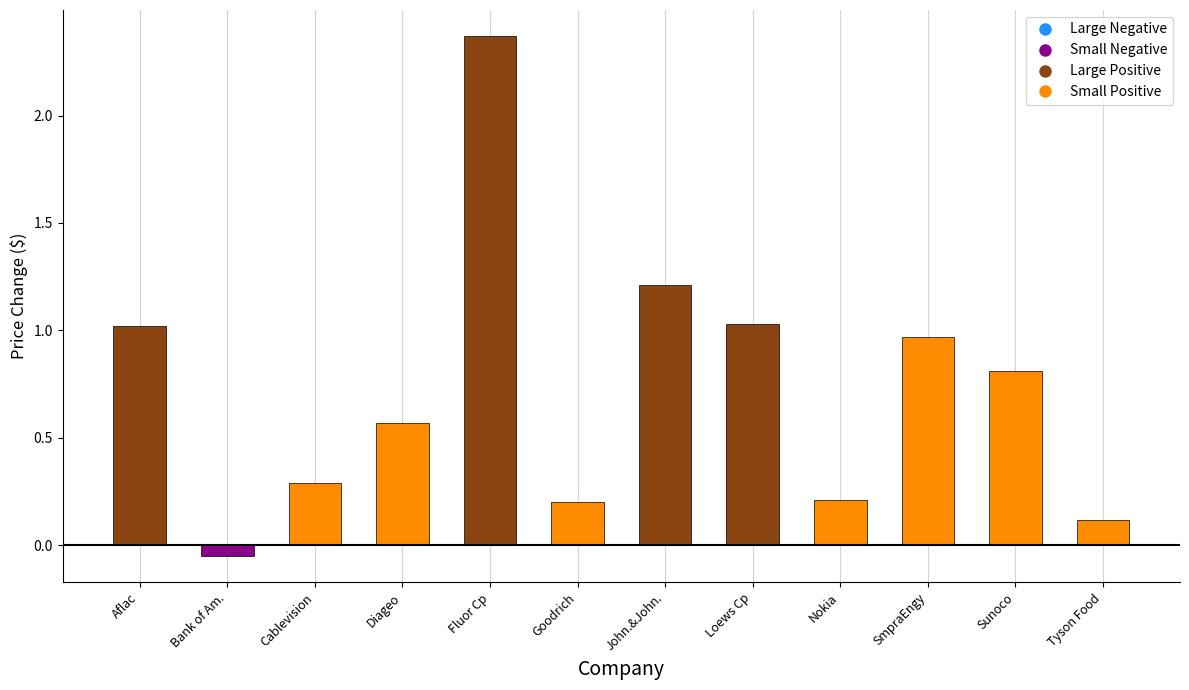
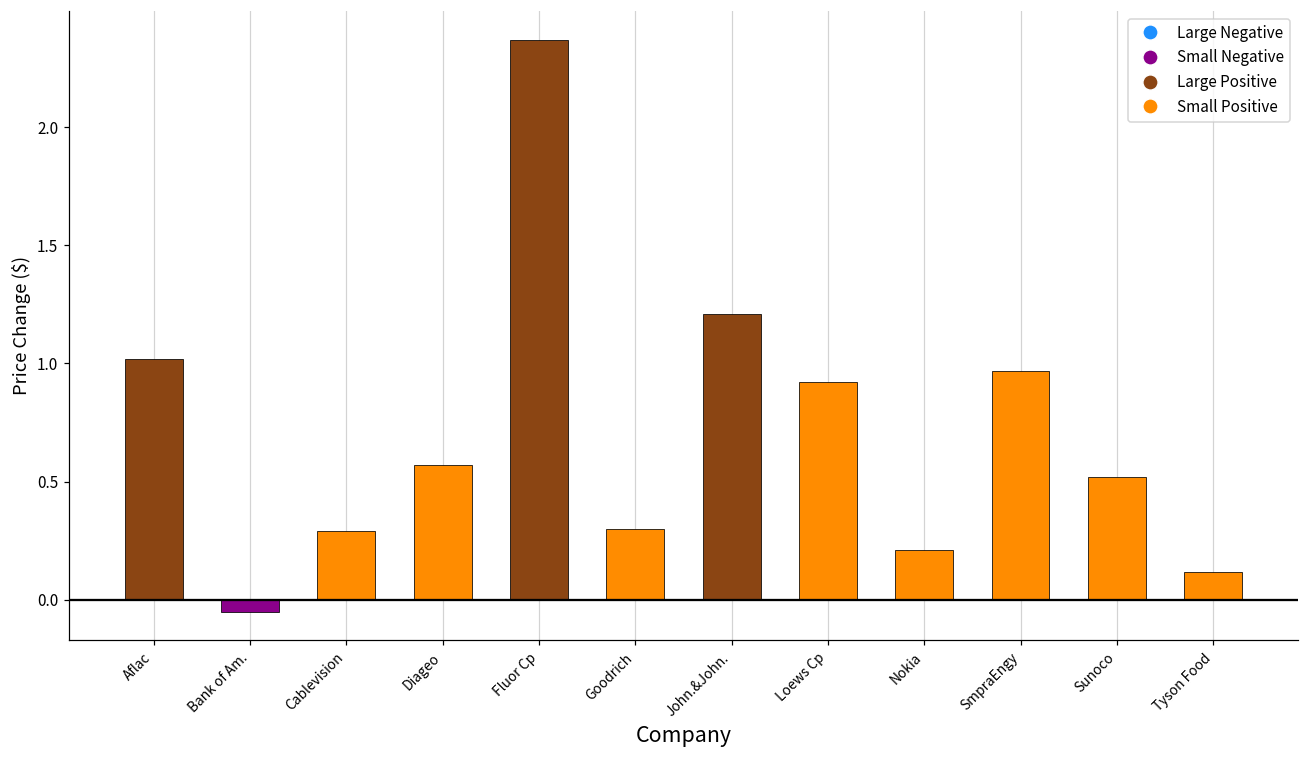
  {
    "Aflac": 1.02,
    "Bank of Am.": -0.05,
    "Cablevision": 0.29,
    "Diageo": 0.57,
    "Fluor Cp": 2.37,
-   "Goodrich": 0.2,
+   "Goodrich": 0.3,
    "John.&John.": 1.21,
-   "Loews Cp": 1.03,
+   "Loews Cp": 0.92,
    "Nokia": 0.21,
    "SmpraEngy": 0.97,
-   "Sunoco": 0.81,
+   "Sunoco": 0.52,
    "Tyson Food": 0.12
  }
